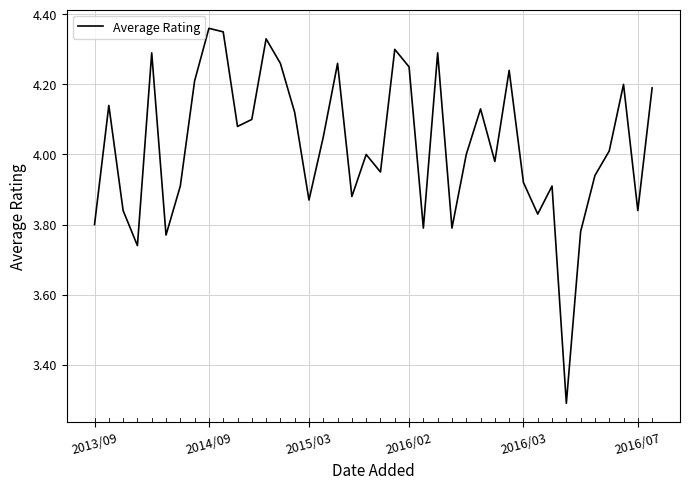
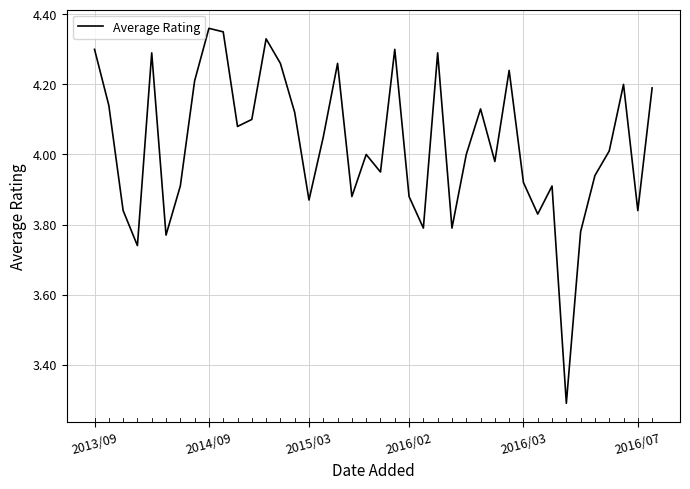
  {
-   "2013/09": 3.8,
+   "2013/09": 4.3,
    "2014/09": 4.36,
    "2015/03": 3.87,
-   "2016/02": 4.25,
+   "2016/02": 3.88,
    "2016/03": 3.92,
    "2016/07": 3.84
  }
